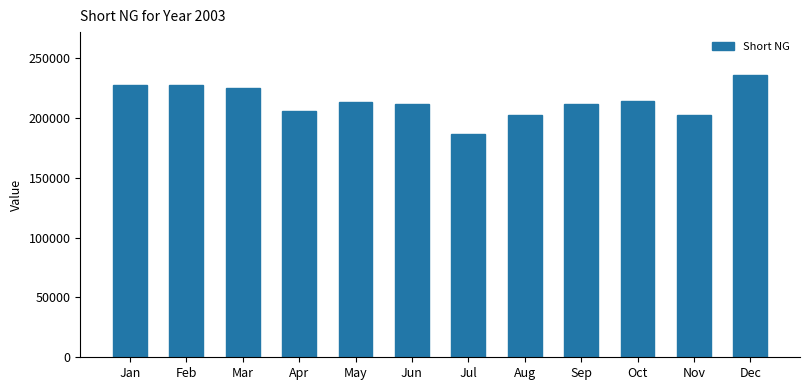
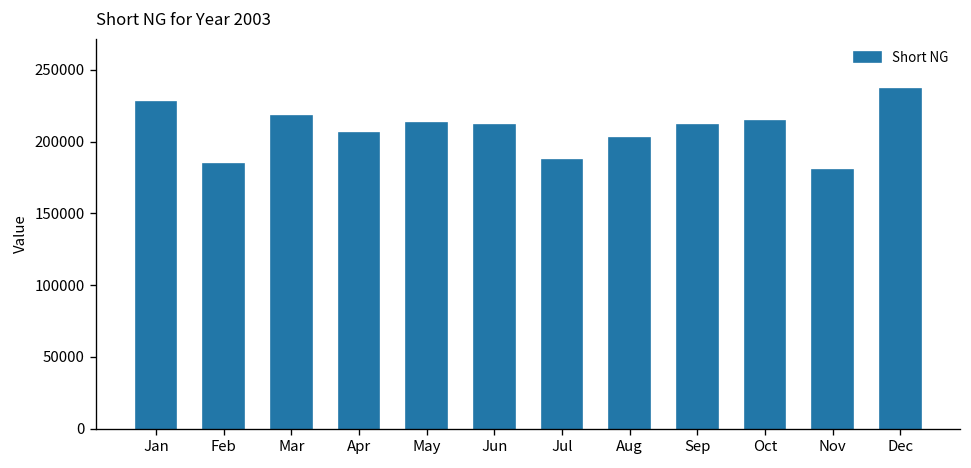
  {
    "Jan": 227000,
-   "Feb": 227000,
-   "Mar": 225000,
+   "Feb": 185000,
+   "Mar": 218000,
    "Apr": 206000,
    "May": 213000,
    "Jun": 211000,
    "Jul": 187000,
    "Aug": 202000,
    "Sep": 211000,
    "Oct": 215000,
-   "Nov": 202000,
+   "Nov": 180000,
    "Dec": 236000
  }
